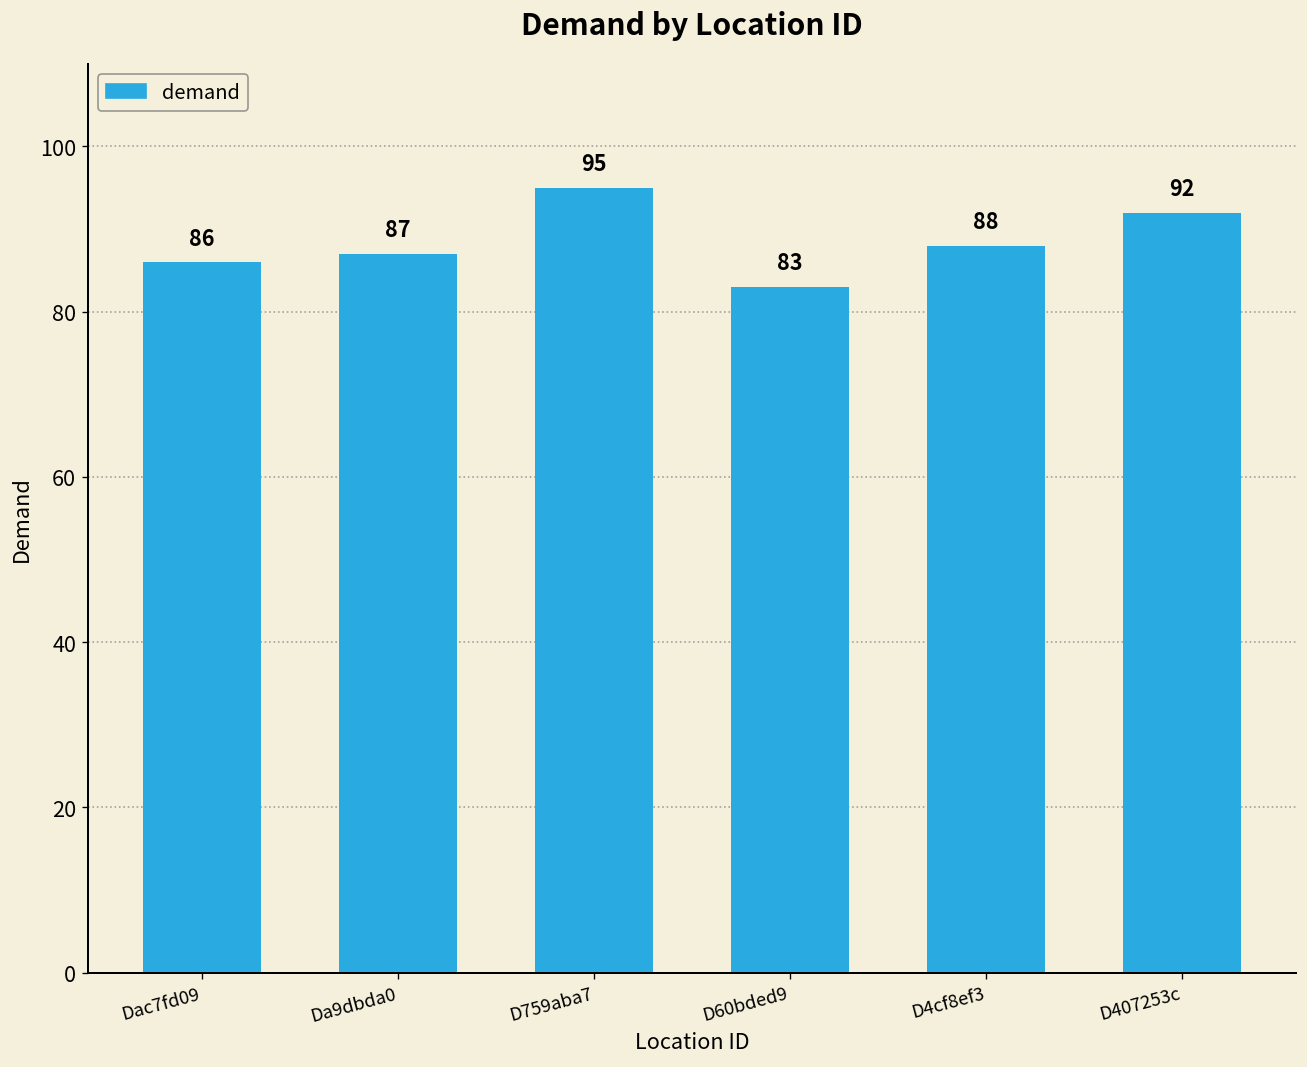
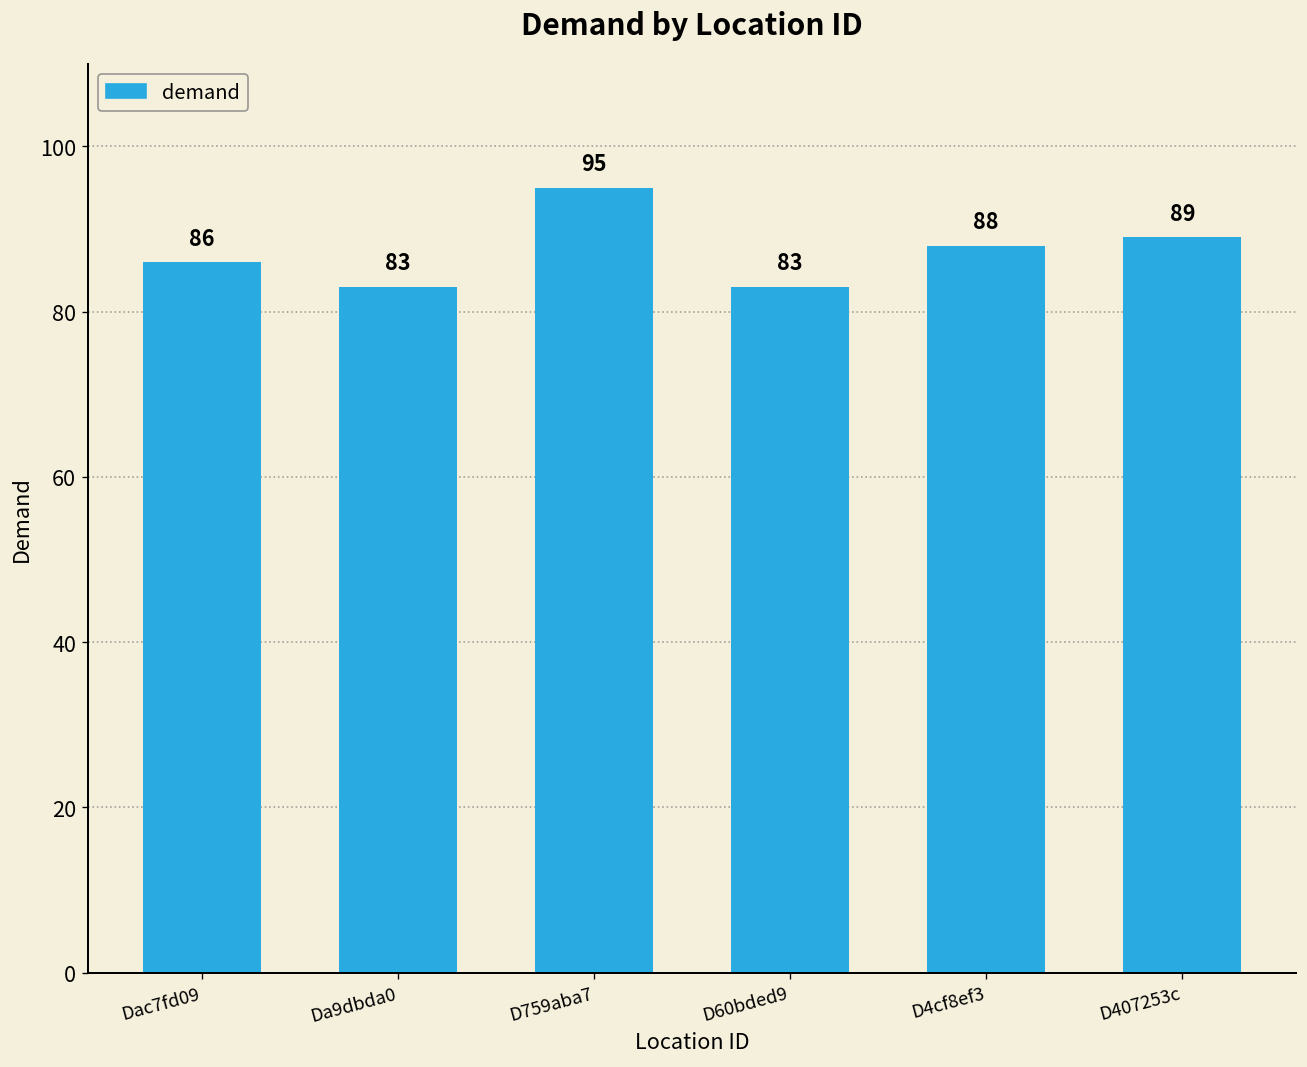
  {
    "Dac7fd09": 86,
-   "Da9dbda0": 87,
+   "Da9dbda0": 83,
    "D759aba7": 95,
    "D60bded9": 83,
    "D4cf8ef3": 88,
-   "D407253c": 92
+   "D407253c": 89
  }
